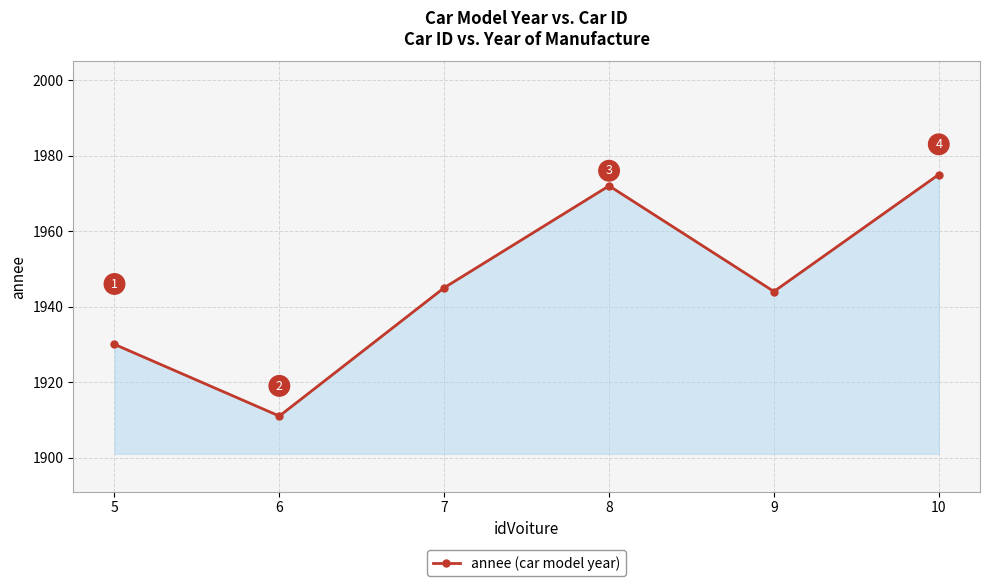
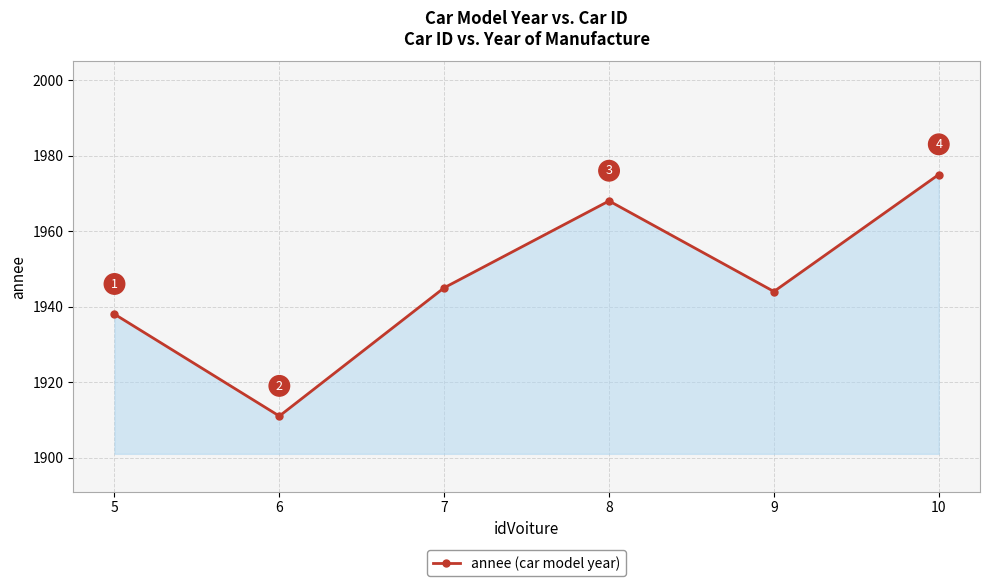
  {
-   "5": 1930,
+   "5": 1938,
    "7": 1945,
-   "8": 1972,
+   "8": 1968,
    "9": 1944
  }
